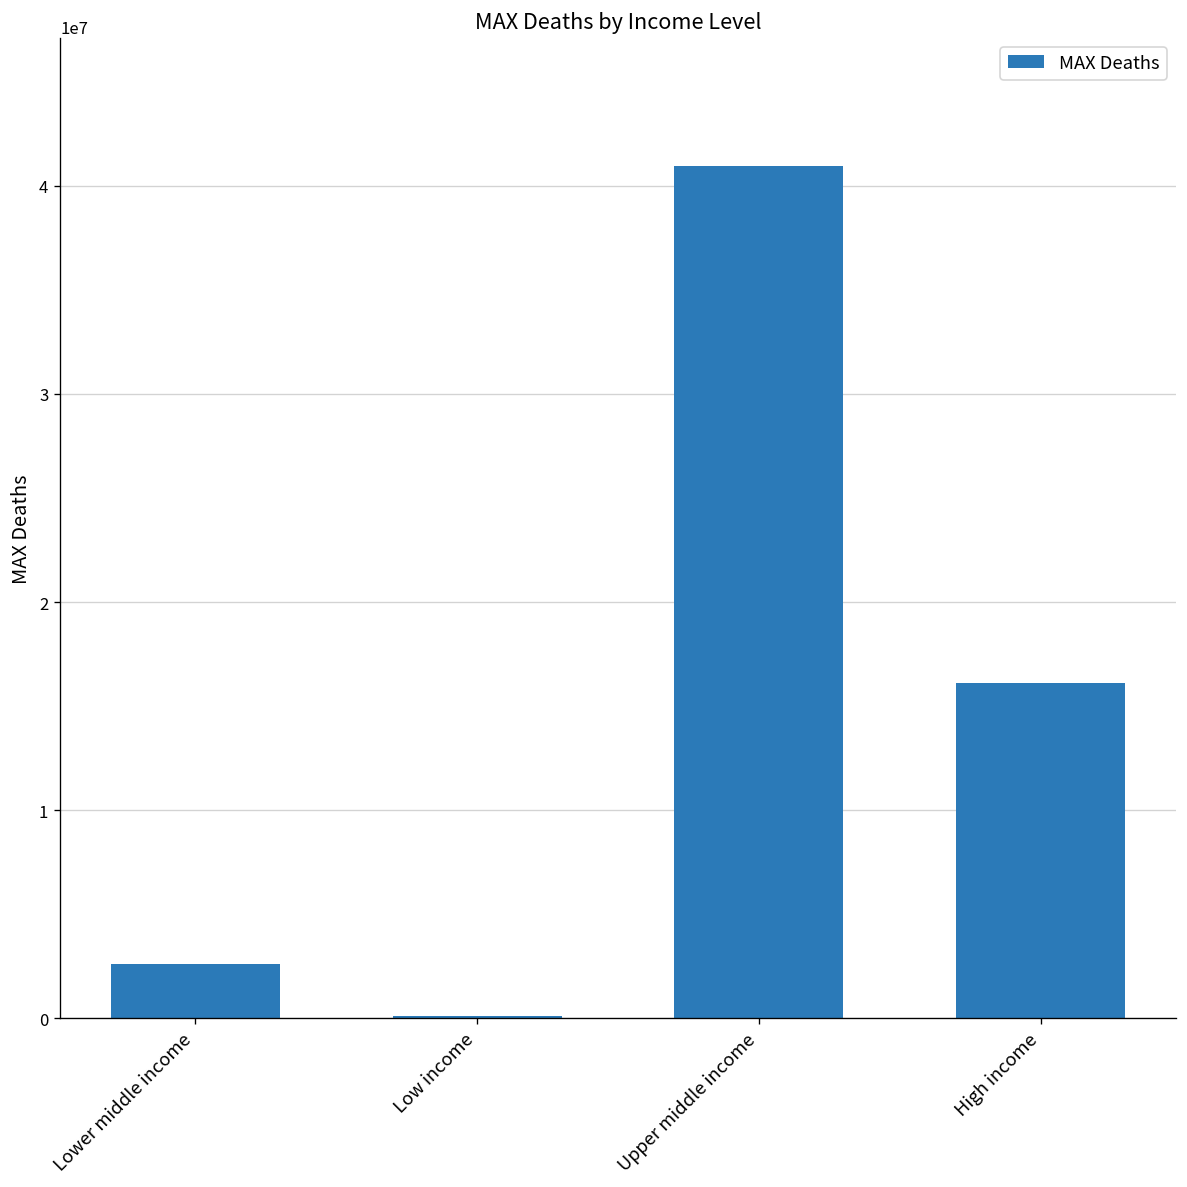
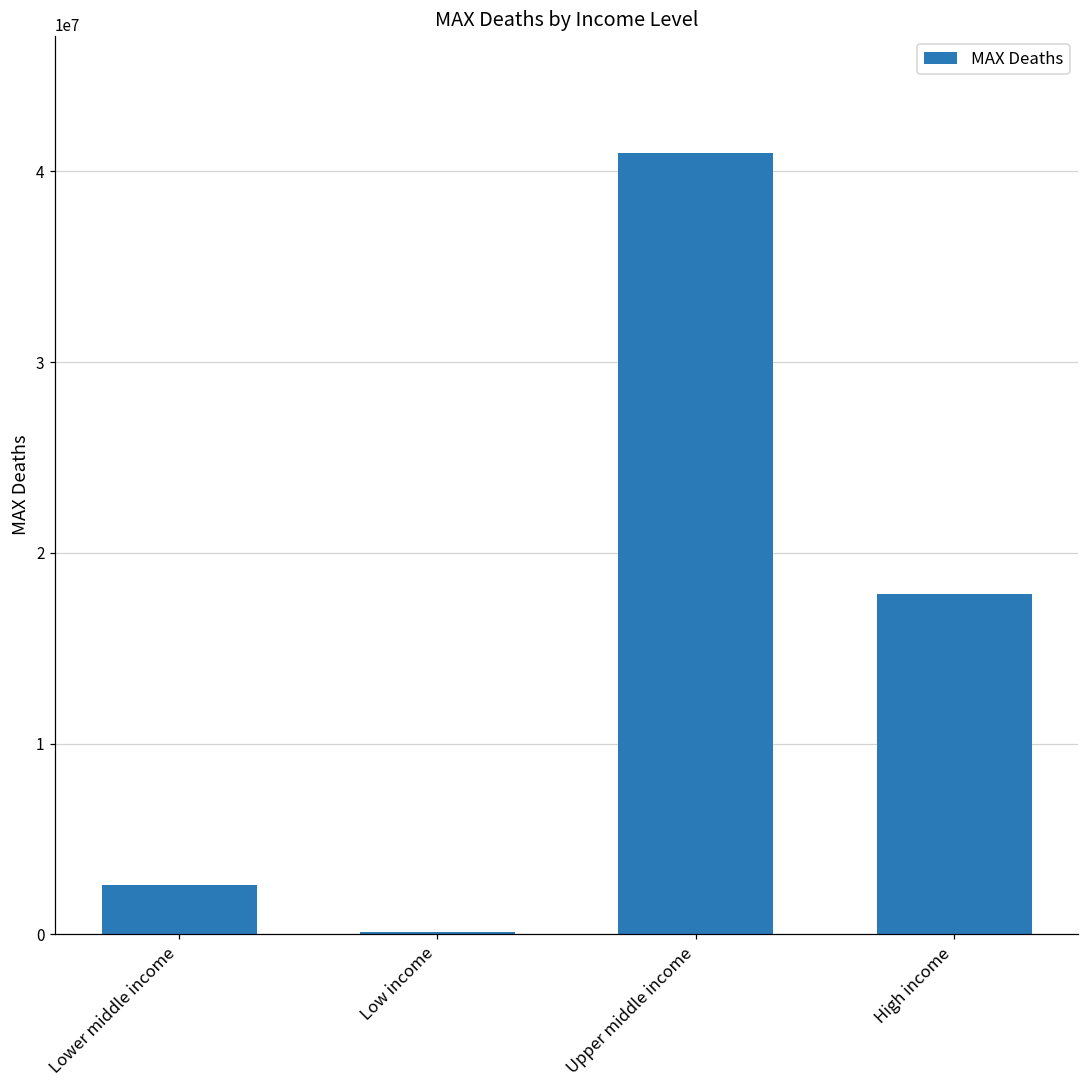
  {
    "Lower middle income": 2600000,
    "Upper middle income": 41000000,
-   "High income": 16100000
+   "High income": 17900000
  }
